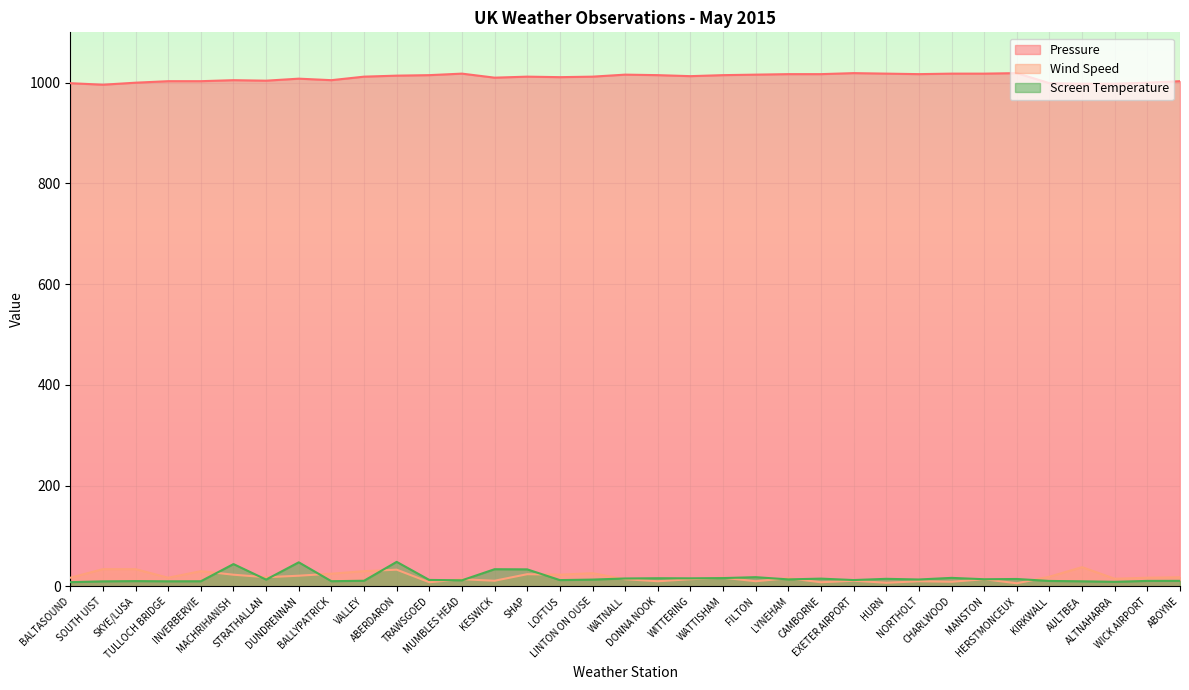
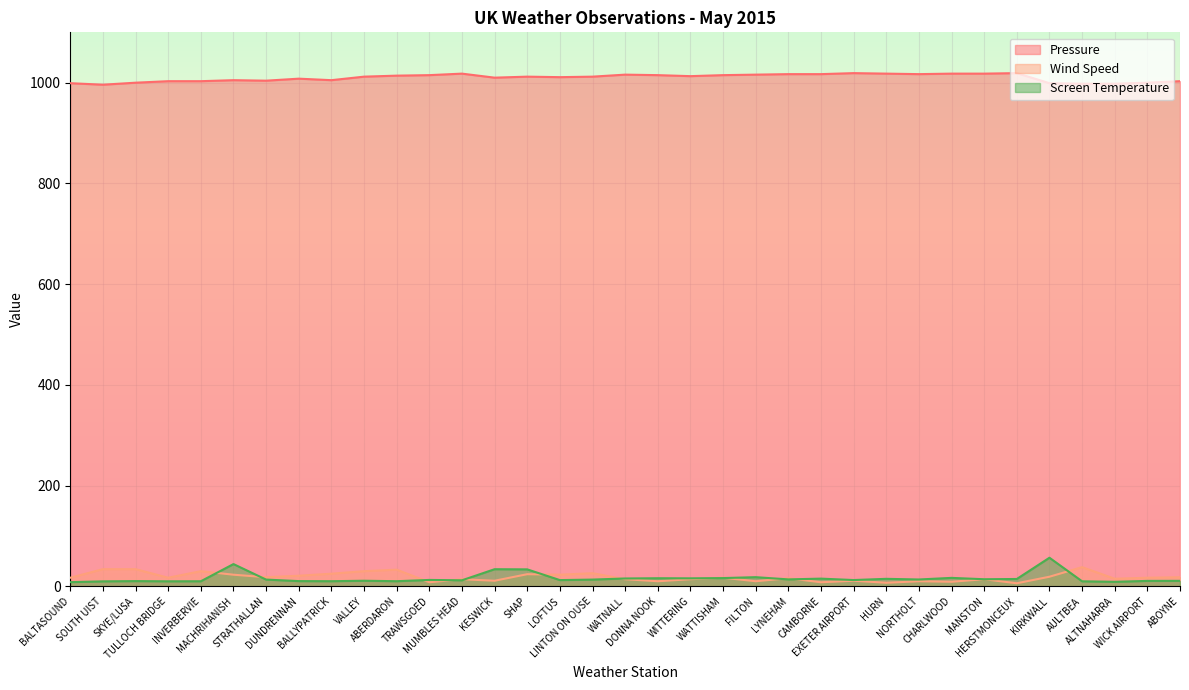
  {
    "Screen Temperature": {
      "BALTASOUND": 10,
      "SOUTH UIST": 10,
      "SKYE/LUSA": 10,
      "TULLOCH BRIDGE": 10,
      "INVERBERVIE": 10,
      "MACHRIHANISH": 40,
-     "DUNDRENNAN": 50,
+     "DUNDRENNAN": 10,
      "BALLYPATRICK": 10,
      "VALLEY": 10,
-     "ABERDARON": 50,
+     "ABERDARON": 10,
      "KESWICK": 30,
      "SHAP": 30,
      "LOFTUS": 10,
      "LINTON ON OUSE": 10,
      "DONNA NOOK": 20,
      "FILTON": 20,
      "CAMBORNE": 20,
      "HURN": 10,
      "CHARLWOOD": 20,
      "HERSTMONCEUX": 10,
-     "KIRKWALL": 10,
+     "KIRKWALL": 60,
      "AULTBEA": 10,
      "ALTNAHARRA": 10,
      "WICK AIRPORT": 10,
      "ABOYNE": 10
    }
  }
